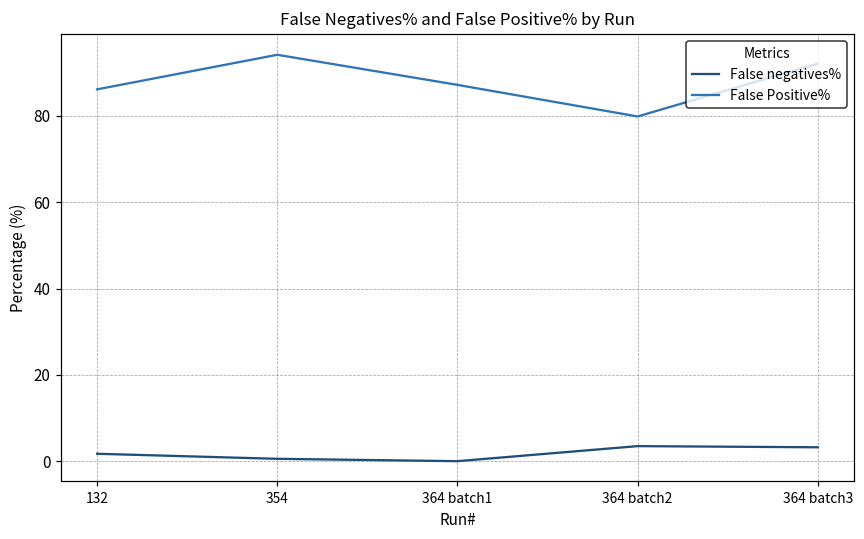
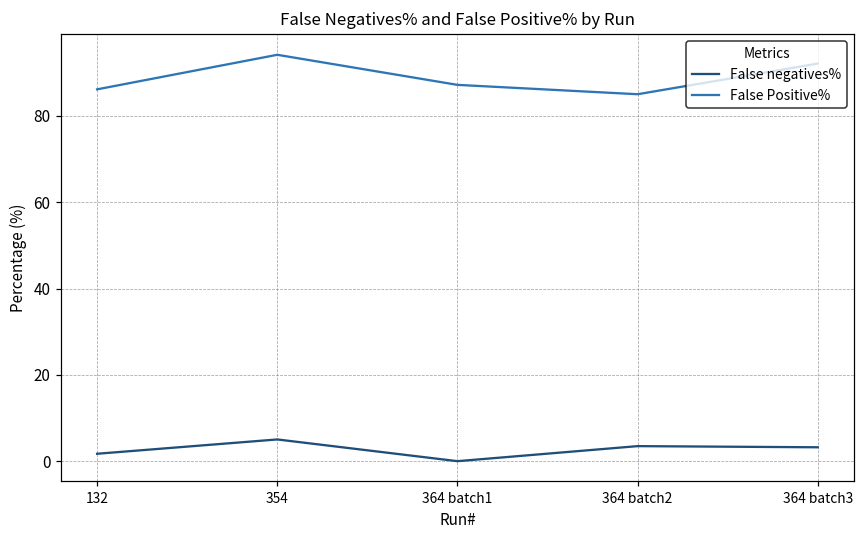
  {
    "False negatives%": {
      "132": 2,
-     "354": 1,
+     "354": 5,
      "364 batch1": 0,
      "364 batch2": 4,
      "364 batch3": 3
    },
    "False Positive%": {
      "132": 86,
      "354": 94,
      "364 batch1": 87,
-     "364 batch2": 80
+     "364 batch2": 85
    }
  }
